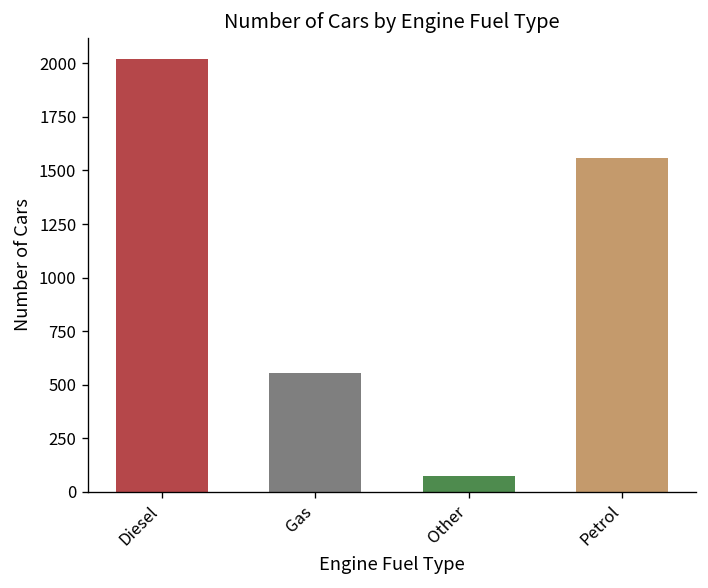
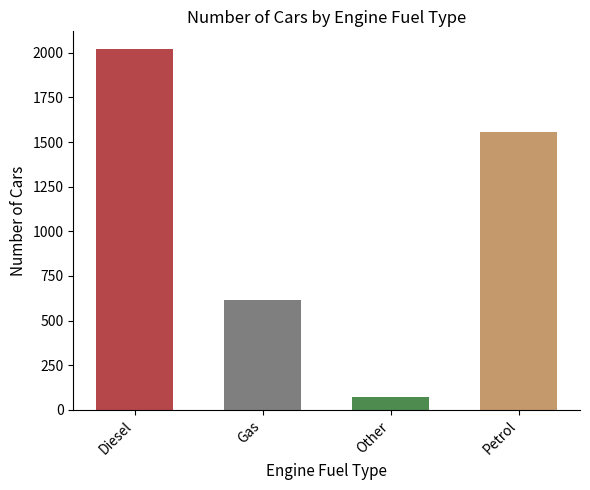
  {
    "Diesel": 2020,
-   "Gas": 560,
+   "Gas": 610,
    "Other": 70,
    "Petrol": 1560
  }
